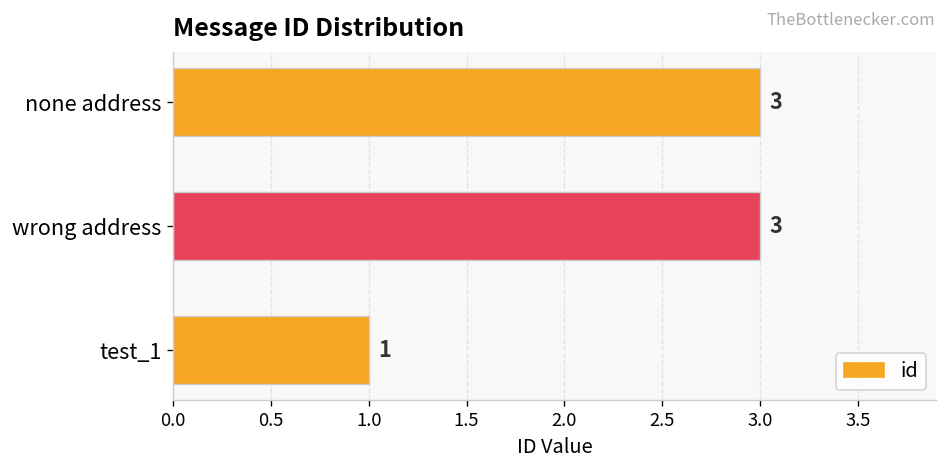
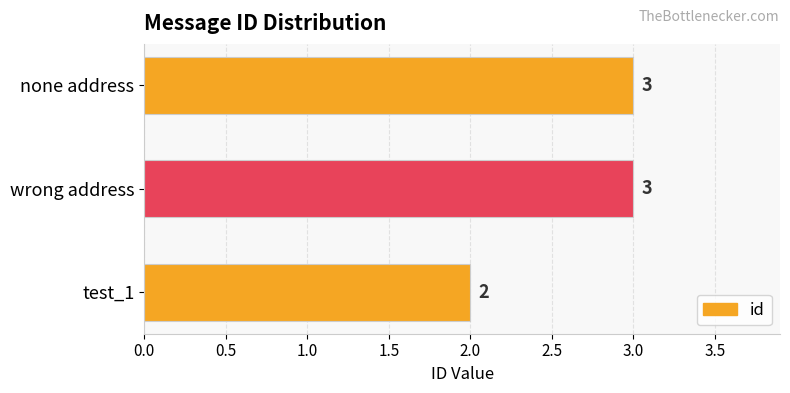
  {
    "none address": 3,
    "wrong address": 3,
-   "test_1": 1
+   "test_1": 2
  }
